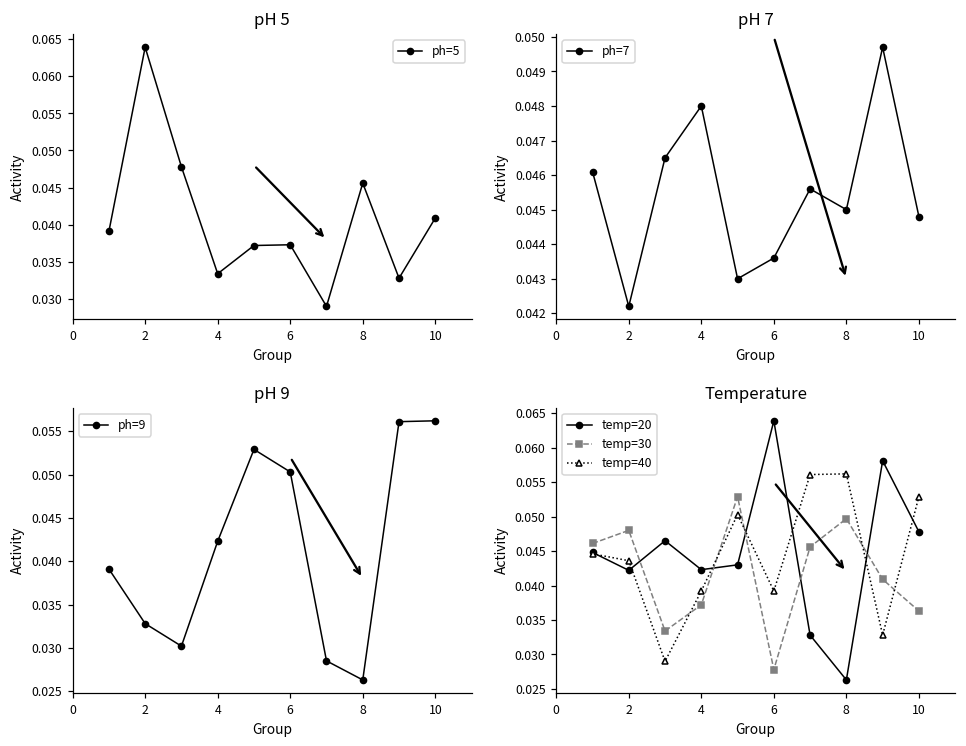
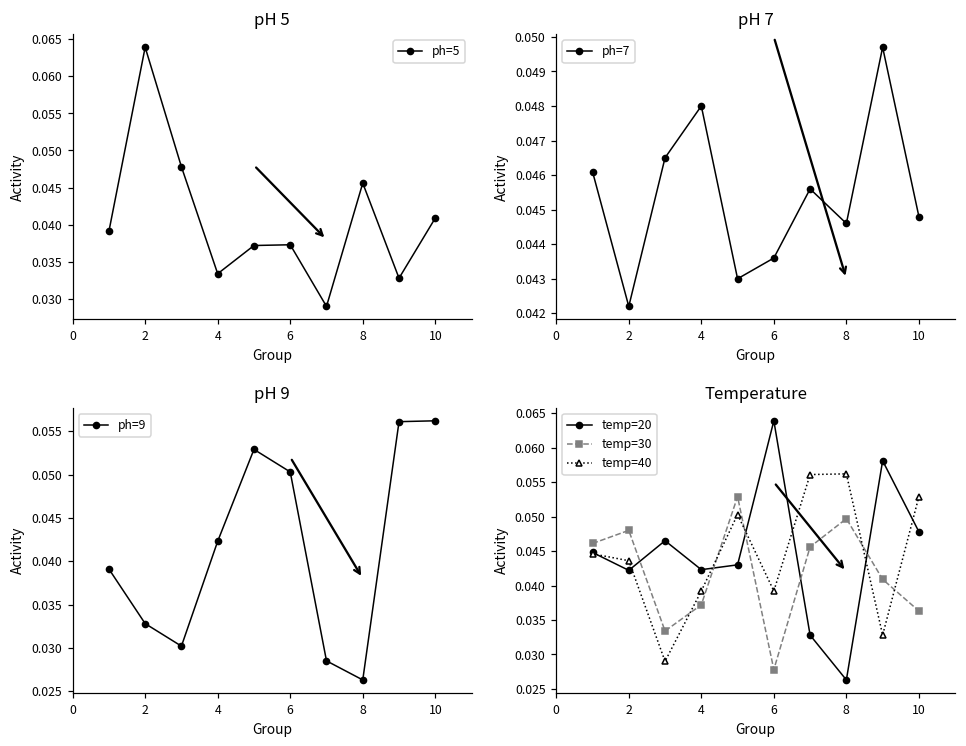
  {
    "pH 5": {
      "2": 0.064,
      "4": 0.033,
      "6": 0.037,
      "8": 0.046,
      "10": 0.041
    },
    "pH 7": {
      "2": 0.0422,
      "4": 0.0480,
      "6": 0.0436,
-     "8": 0.0450,
+     "8": 0.0446,
      "10": 0.0448
    },
    "pH 9": {
      "2": 0.033,
      "4": 0.042,
      "6": 0.050,
      "8": 0.026,
      "10": 0.056
    },
    "Temperature": {
      "temp=30": {
        "2": 0.048,
        "4": 0.037,
        "6": 0.028,
        "8": 0.050,
        "10": 0.036
      }
    }
  }
